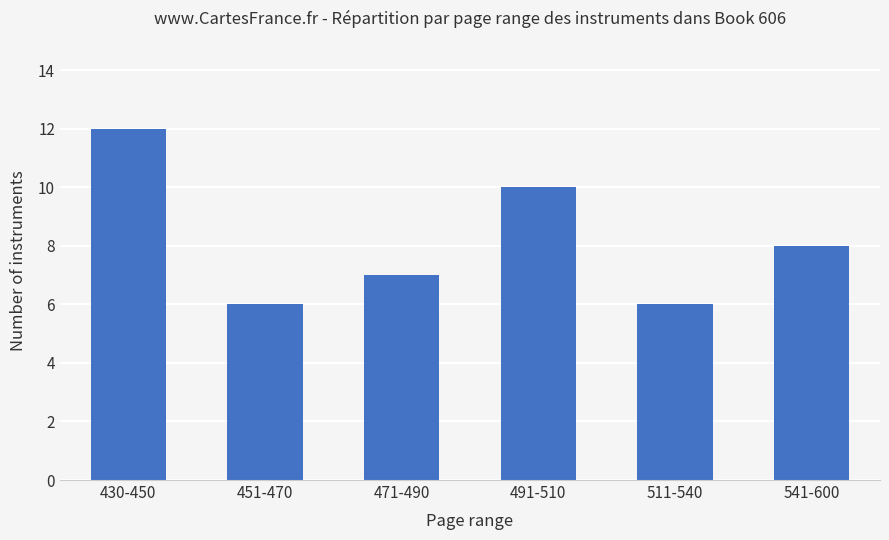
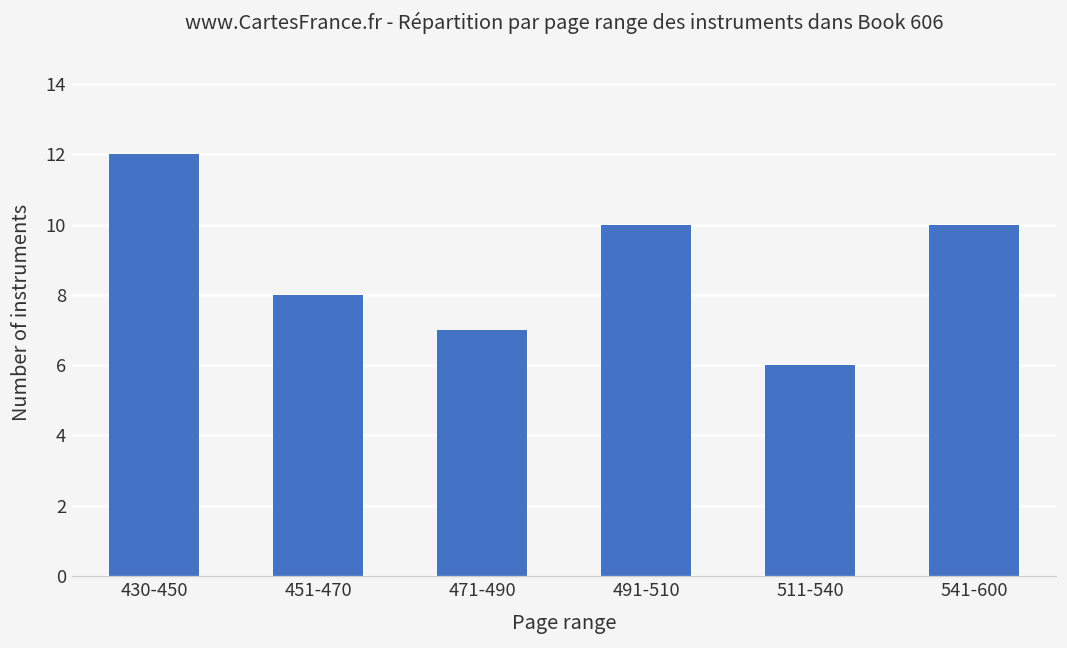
  {
    "430-450": 12,
-   "451-470": 6,
+   "451-470": 8,
    "471-490": 7,
    "491-510": 10,
    "511-540": 6,
-   "541-600": 8
+   "541-600": 10
  }
